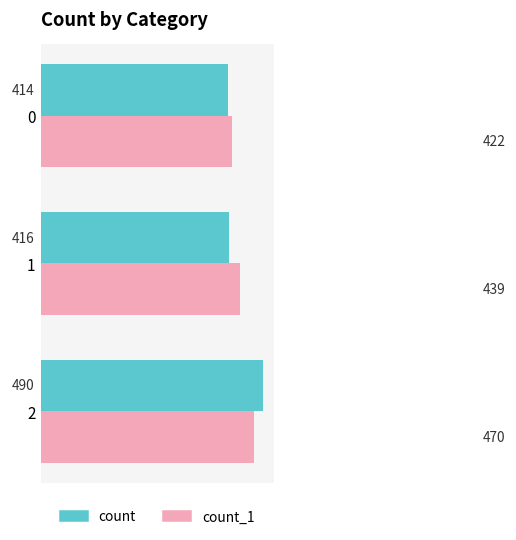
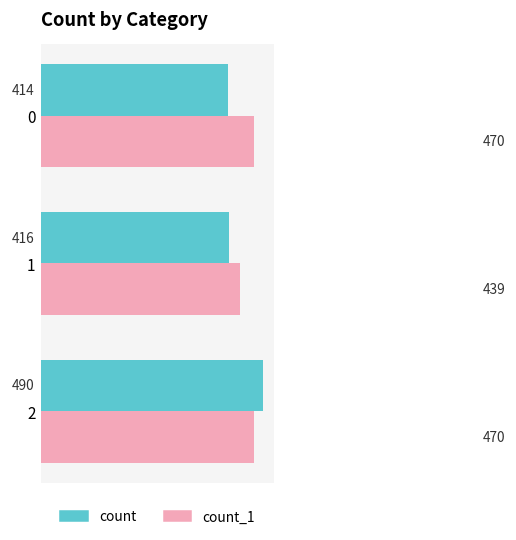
  {
    "count_1": {
-     "0": 422
+     "0": 470
    }
  }
